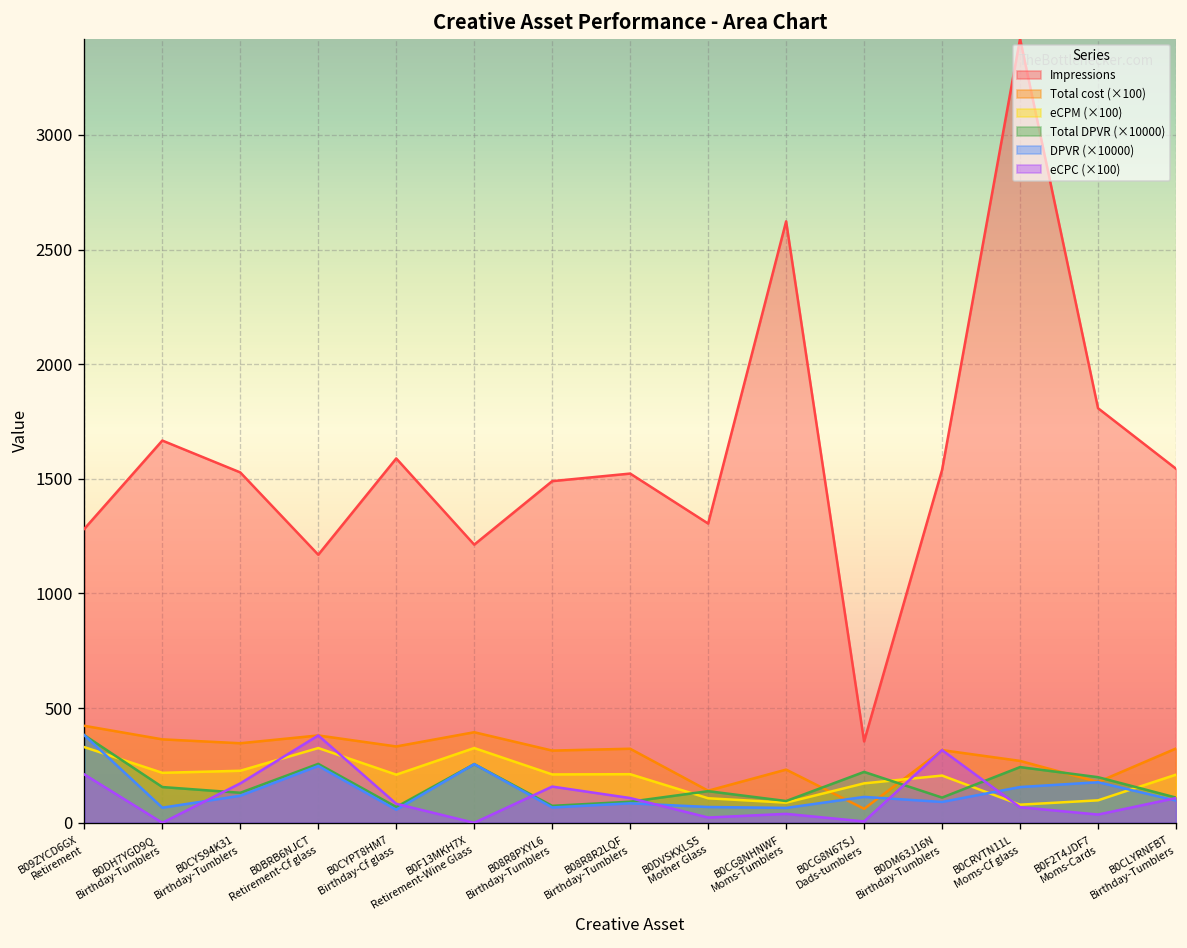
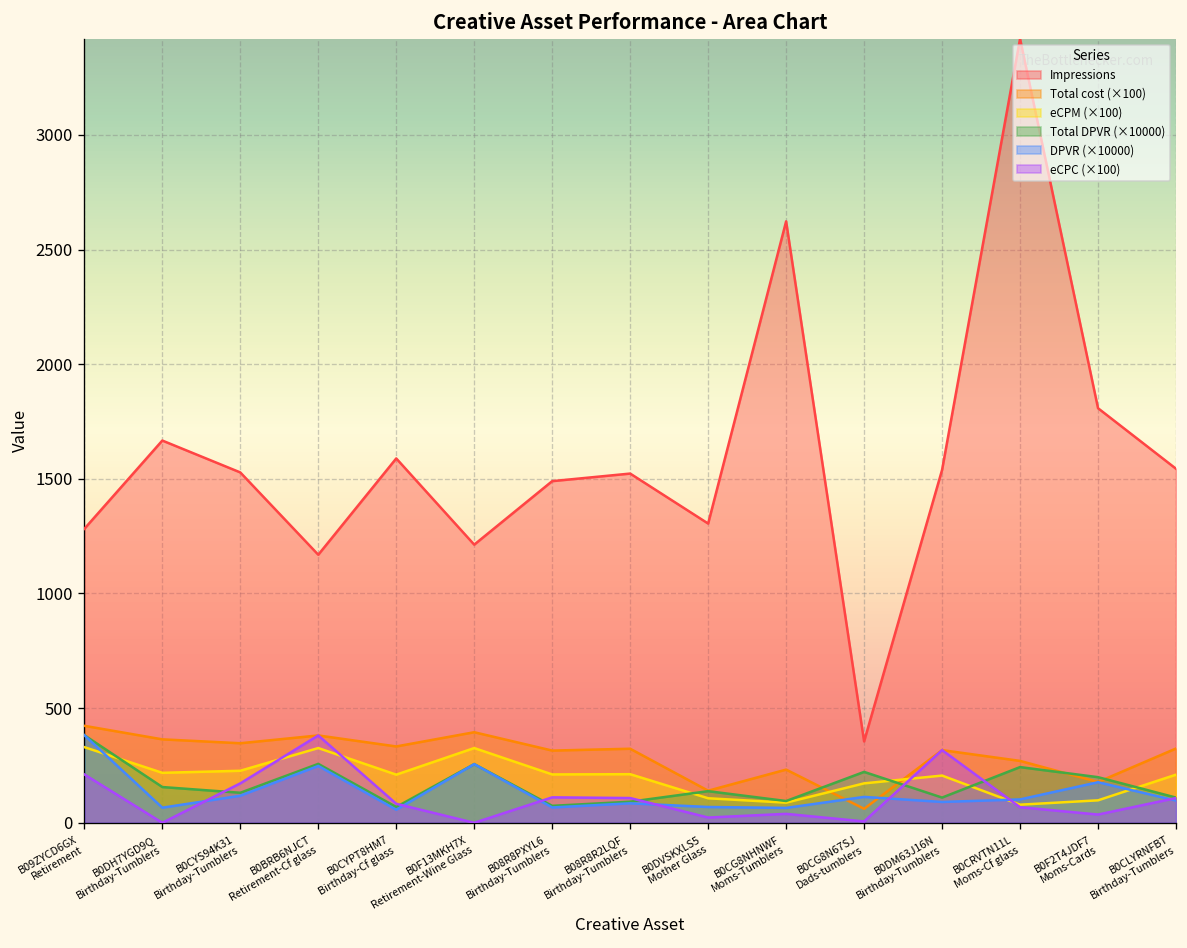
  {
    "Total DPVR (×10000)": {
      "B0DH7YGD9Q Birthday-Tumblers": 160,
      "B0CG8N67SJ Dads-tumblers": 220,
      "B0DM63J16N Birthday-Tumblers": 110,
      "B0CRVTN11L Moms-Cf glass": 240,
      "B0F2T4JDF7 Moms-Cards": 200
    },
    "DPVR (×10000)": {
      "B0DH7YGD9Q Birthday-Tumblers": 70,
      "B0DVSKXLS5 Mother Glass": 70,
      "B0CG8NHNWF Moms-Tumblers": 70,
      "B0CG8N67SJ Dads-tumblers": 110,
      "B0DM63J16N Birthday-Tumblers": 90,
-     "B0CRVTN11L Moms-Cf glass": 160
+     "B0CRVTN11L Moms-Cf glass": 100
    },
    "eCPC (×100)": {
      "B09ZYCD6GX Retirement": 210,
      "B0DH7YGD9Q Birthday-Tumblers": 0,
      "B0CYS94K31 Birthday-Tumblers": 170,
      "B0CYPT8HM7 Birthday-Cf glass": 80,
      "B0F13MKH7X Retirement-Wine Glass": 0,
-     "B08R8PXYL6 Birthday-Tumblers": 160,
+     "B08R8PXYL6 Birthday-Tumblers": 110,
      "B08R8R2LQF Birthday-Tumblers": 110,
      "B0DVSKXLS5 Mother Glass": 20,
      "B0CG8NHNWF Moms-Tumblers": 40,
      "B0CG8N67SJ Dads-tumblers": 10,
      "B0F2T4JDF7 Moms-Cards": 40
    }
  }
